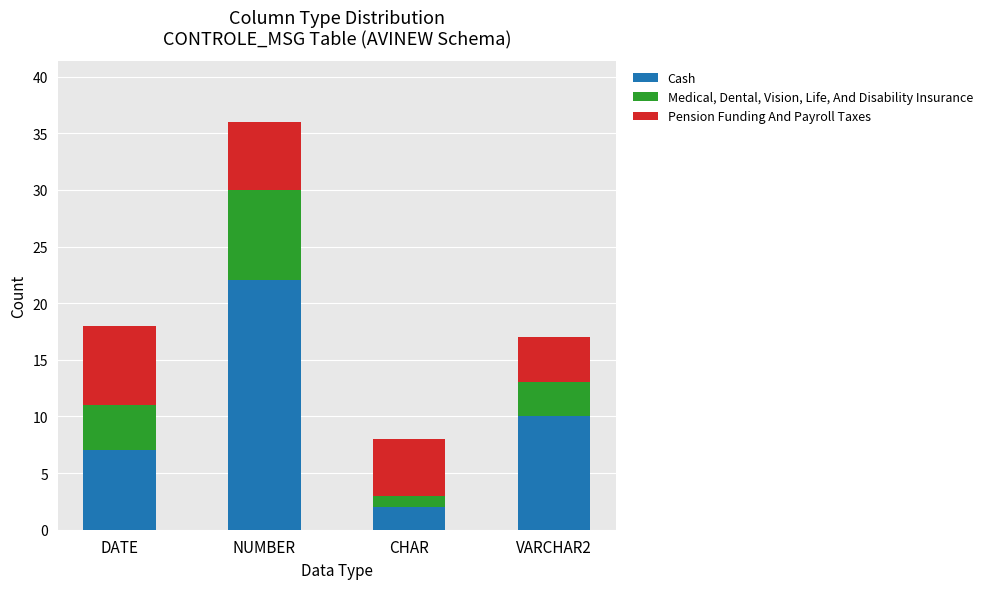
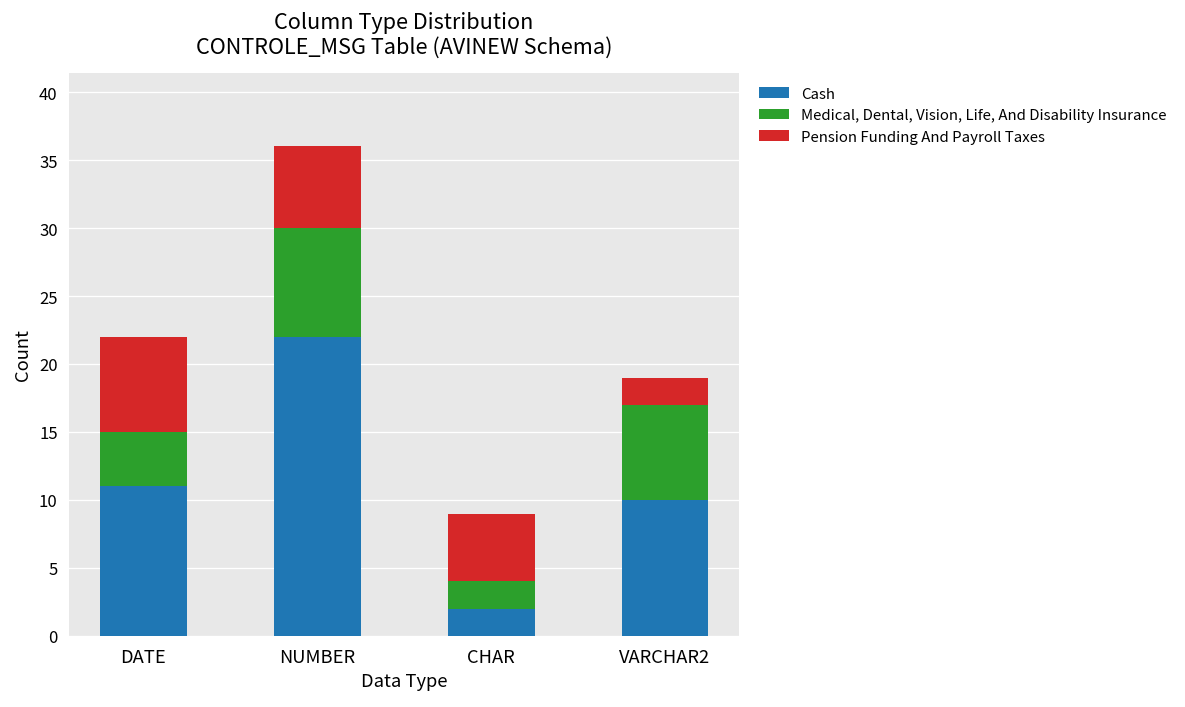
  {
    "Cash": {
-     "DATE": 7,
+     "DATE": 11,
      "NUMBER": 22,
      "CHAR": 2,
      "VARCHAR2": 10
    },
    "Medical, Dental, Vision, Life, And Disability Insurance": {
      "DATE": 4,
      "NUMBER": 8,
-     "CHAR": 1,
-     "VARCHAR2": 3
+     "CHAR": 2,
+     "VARCHAR2": 7
    },
    "Pension Funding And Payroll Taxes": {
      "DATE": 7,
      "NUMBER": 6,
      "CHAR": 5,
-     "VARCHAR2": 4
+     "VARCHAR2": 2
    }
  }
